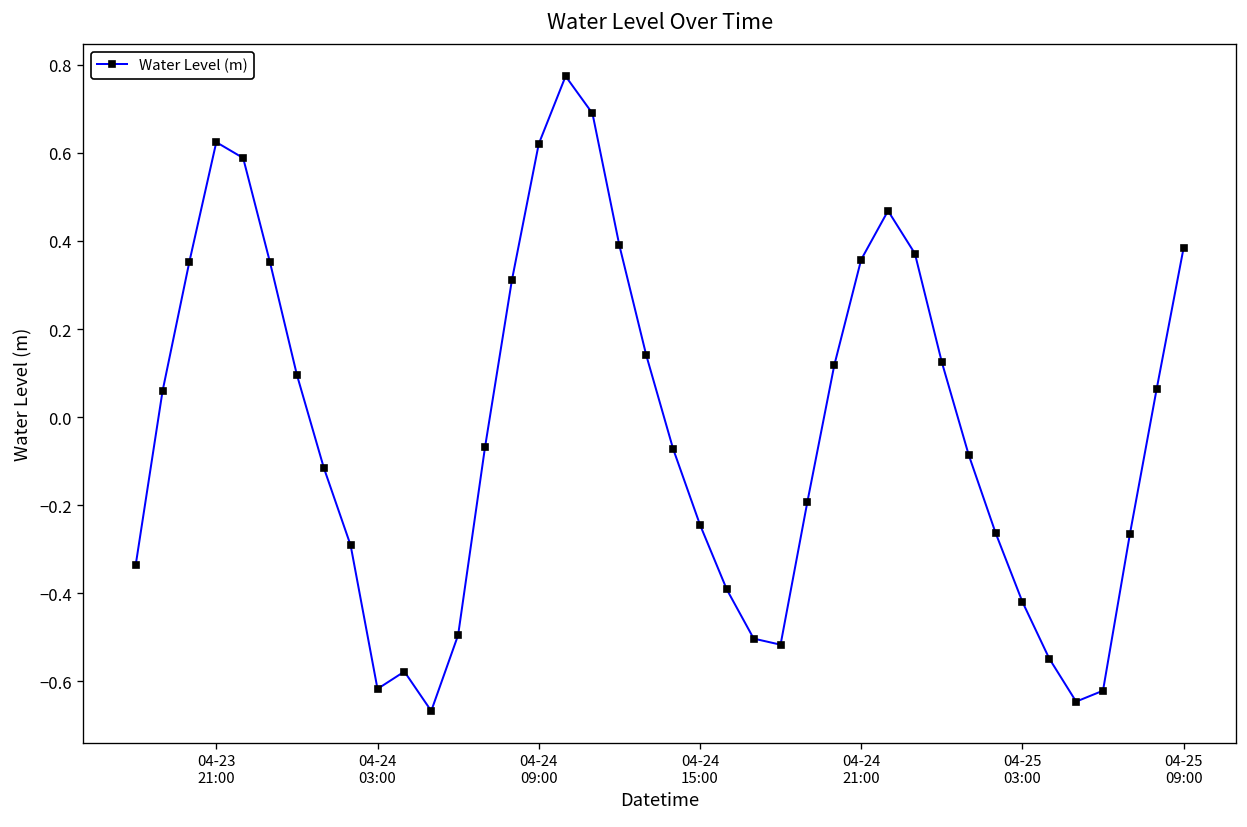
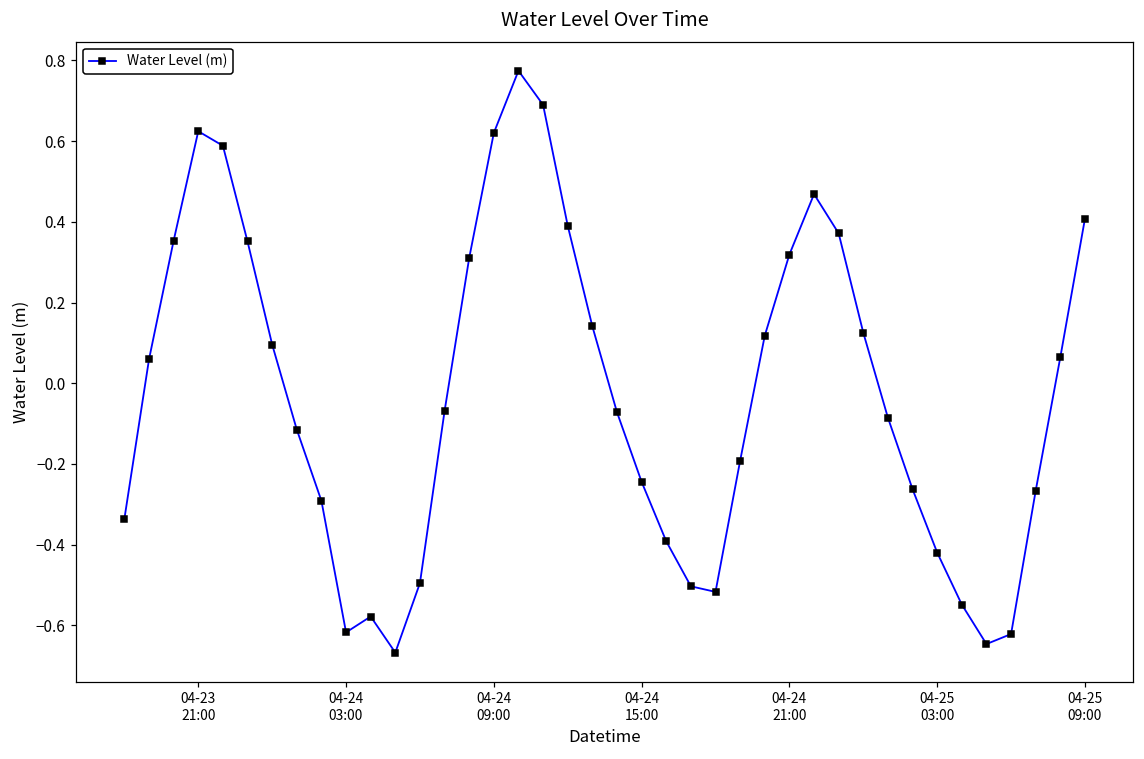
  {
    "04-23 21:00": 0.62,
    "04-24 03:00": -0.62,
    "04-24 09:00": 0.62,
    "04-24 15:00": -0.24,
-   "04-24 21:00": 0.36,
+   "04-24 21:00": 0.32,
    "04-25 03:00": -0.42,
-   "04-25 09:00": 0.38
+   "04-25 09:00": 0.41
  }
